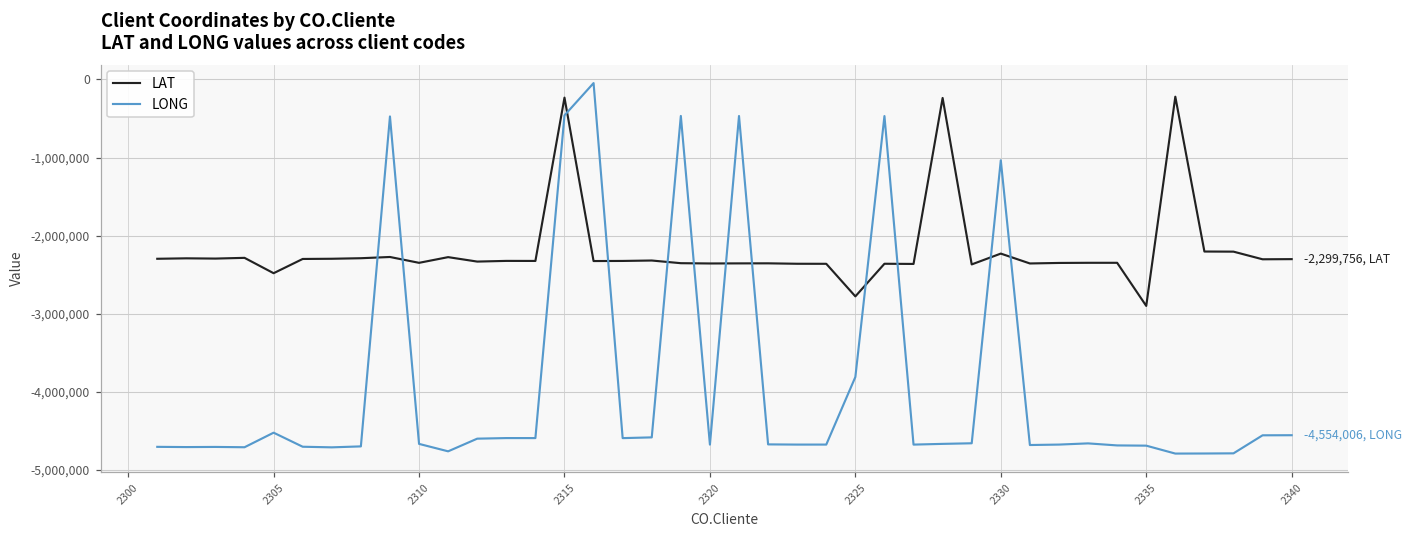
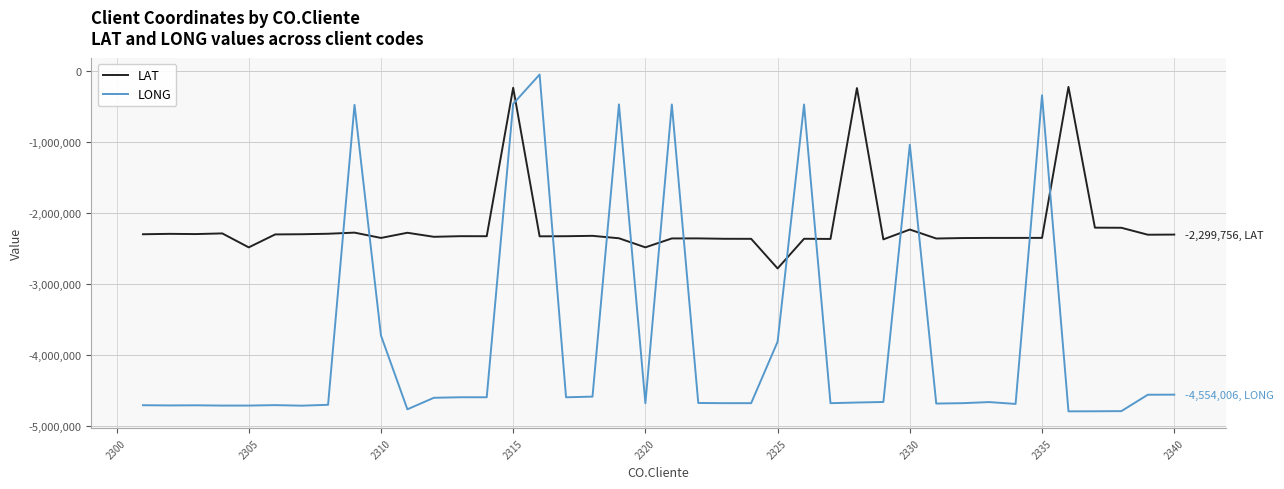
  {
    "LAT": {
      "2305": "-2,500,000",
      "2310": "-2,300,000",
      "2315": "-200,000",
-     "2320": "-2,400,000",
+     "2320": "-2,500,000",
      "2325": "-2,800,000",
      "2330": "-2,200,000",
-     "2335": "-2,900,000"
+     "2335": "-2,300,000"
    },
    "LONG": {
-     "2305": "-4,500,000",
-     "2310": "-4,700,000",
+     "2305": "-4,700,000",
+     "2310": "-3,700,000",
      "2315": "-500,000",
      "2320": "-4,700,000",
      "2325": "-3,800,000",
      "2330": "-1,000,000",
-     "2335": "-4,700,000"
+     "2335": "-300,000"
    }
  }
